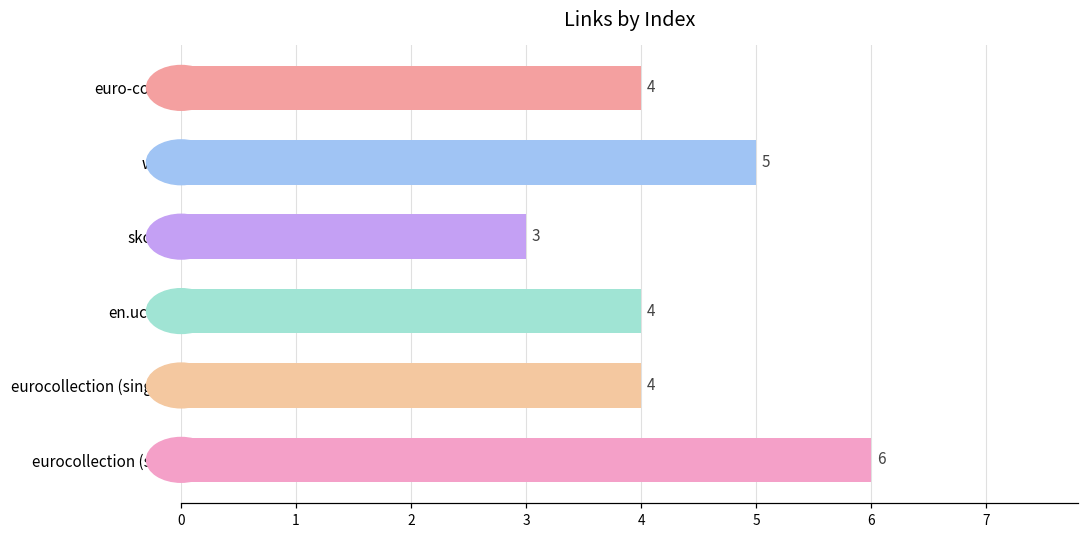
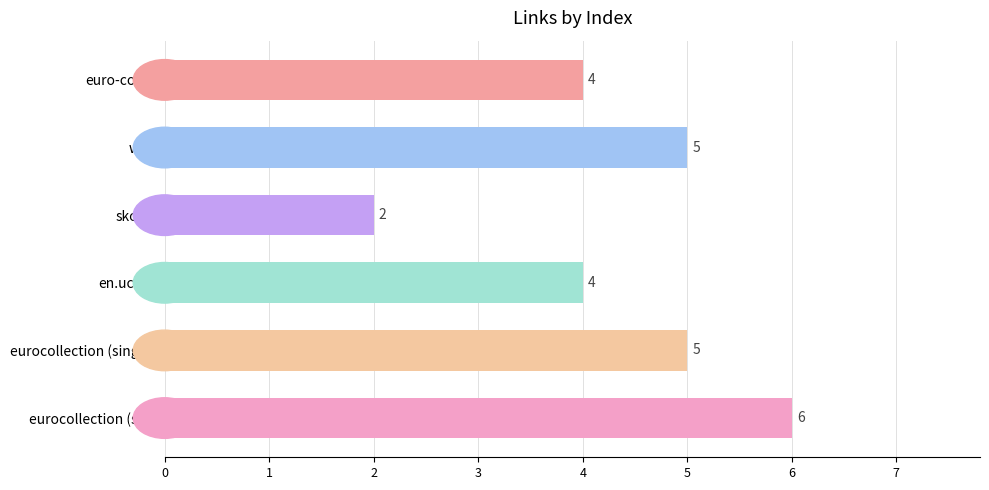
  {
    "euro-coins": 4,
    "wiki": 5,
-   "skopil": 3,
+   "skopil": 2,
    "en.ucoin": 4,
-   "eurocollection (single)": 4,
+   "eurocollection (single)": 5,
    "eurocollection (set)": 6
  }
